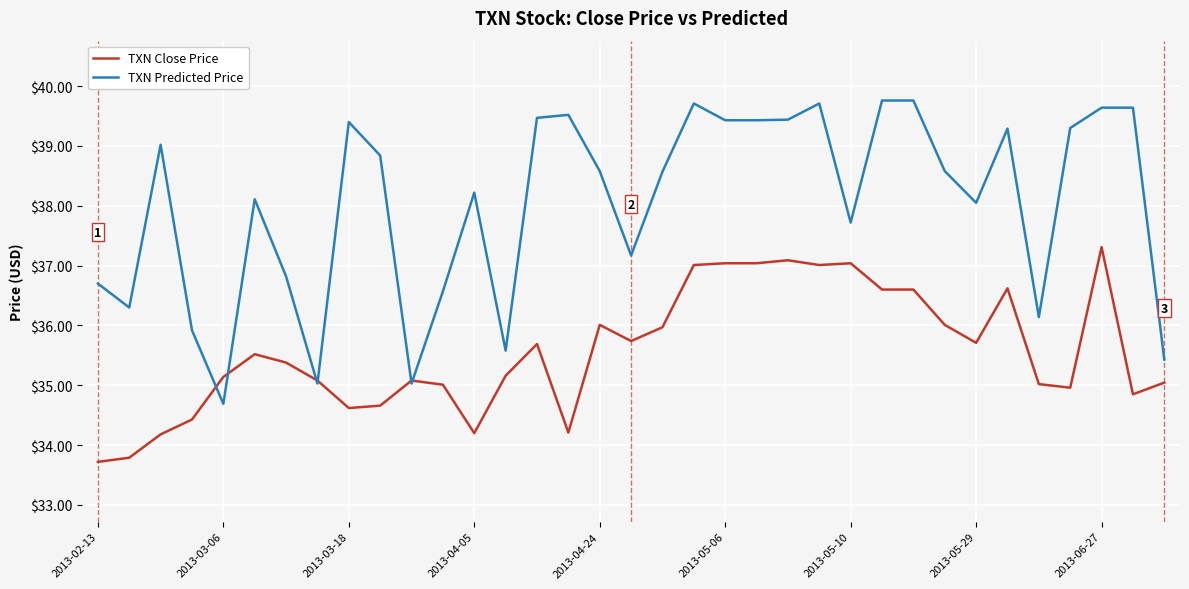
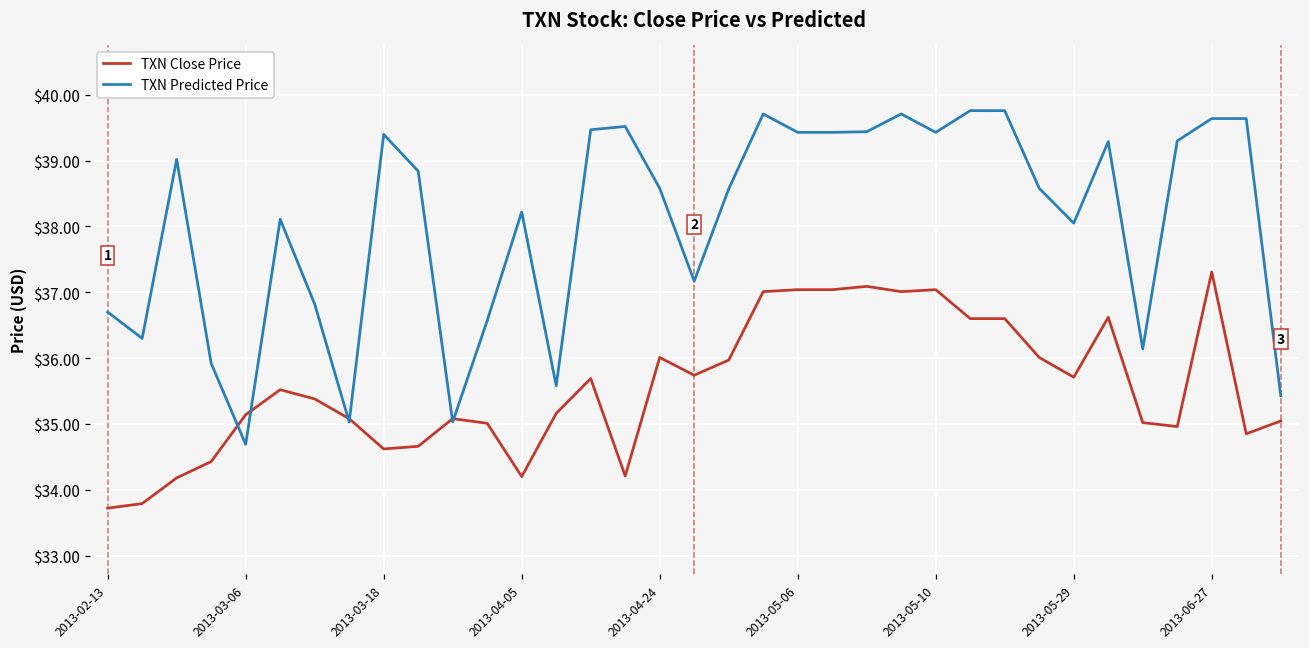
  {
    "TXN Close Price": {
      "2013-02-13": "$33.7",
      "2013-03-06": "$35.1",
      "2013-03-18": "$34.6",
      "2013-04-05": "$34.2",
      "2013-04-24": "$36.0",
      "2013-05-06": "$37.0",
      "2013-05-10": "$37.0",
      "2013-05-29": "$35.7",
      "2013-06-27": "$37.3"
    },
    "TXN Predicted Price": {
      "2013-02-13": "$36.7",
      "2013-03-06": "$34.7",
      "2013-03-18": "$39.4",
      "2013-04-05": "$38.2",
      "2013-04-24": "$38.6",
      "2013-05-06": "$39.4",
-     "2013-05-10": "$37.7",
+     "2013-05-10": "$39.4",
      "2013-05-29": "$38.1",
      "2013-06-27": "$39.6"
    }
  }
